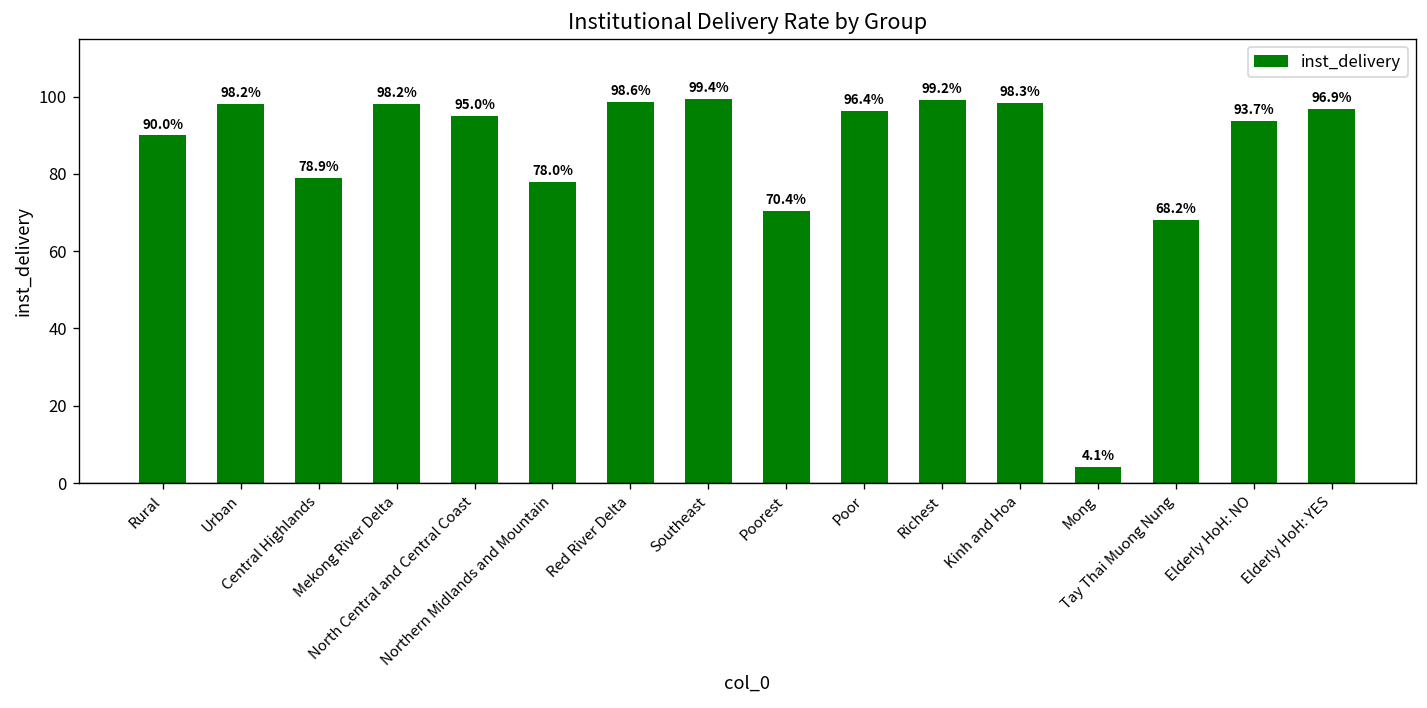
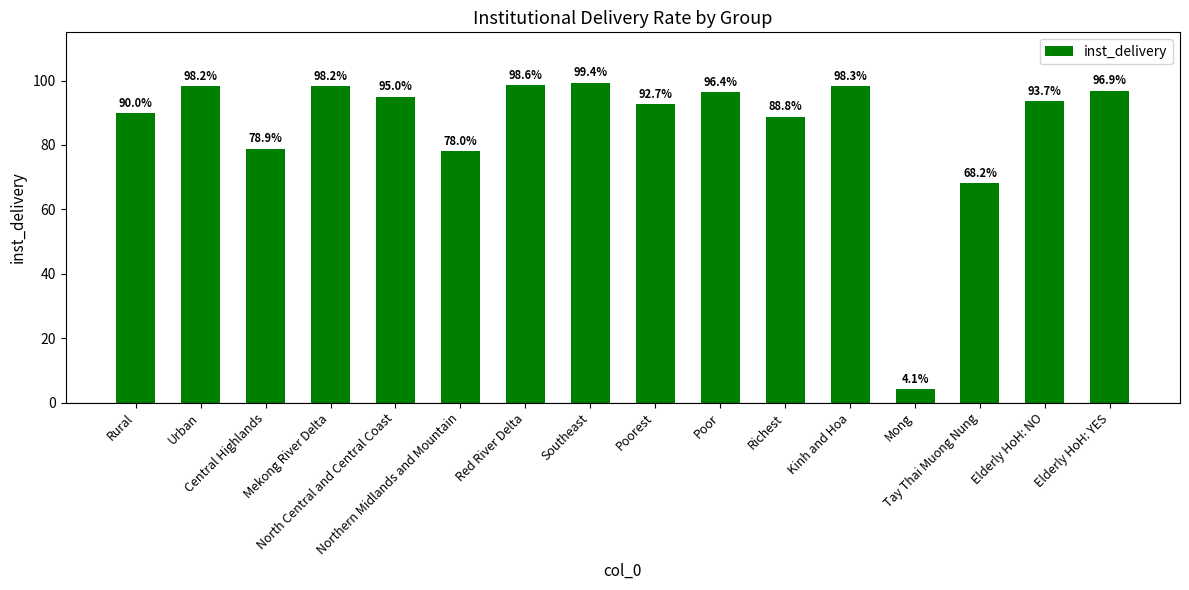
  {
    "Rural": "90.0%",
    "Urban": "98.2%",
    "Central Highlands": "78.9%",
    "Mekong River Delta": "98.2%",
    "North Central and Central Coast": "95.0%",
    "Northern Midlands and Mountain": "78.0%",
    "Red River Delta": "98.6%",
    "Southeast": "99.4%",
-   "Poorest": "70.4%",
+   "Poorest": "92.7%",
    "Poor": "96.4%",
-   "Richest": "99.2%",
+   "Richest": "88.8%",
    "Kinh and Hoa": "98.3%",
    "Mong": "4.1%",
    "Tay Thai Muong Nung": "68.2%",
    "Elderly HoH: NO": "93.7%",
    "Elderly HoH: YES": "96.9%"
  }
